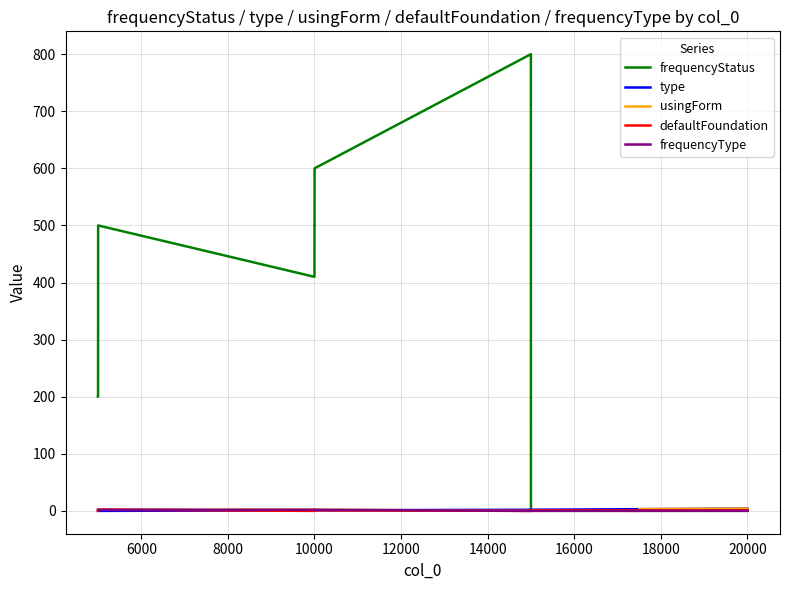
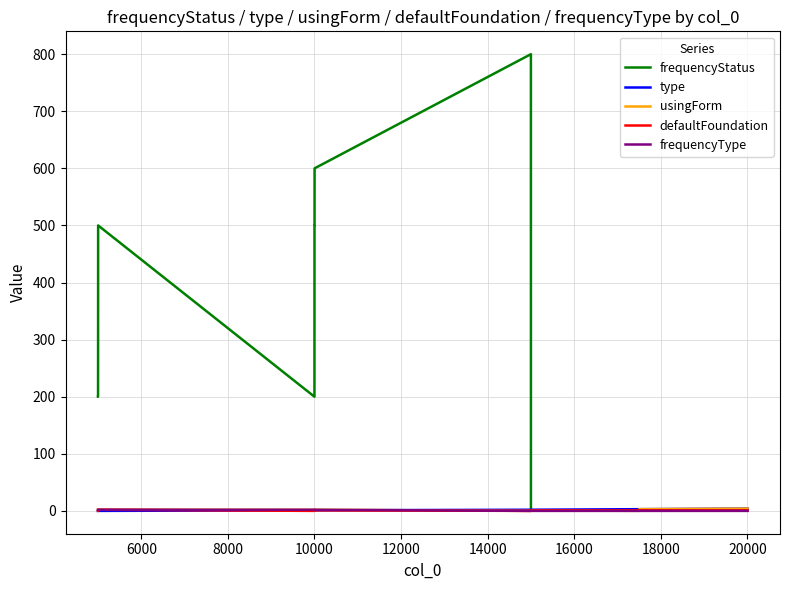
  {
    "frequencyStatus": {
-     "10000": 410
+     "10000": 200
    }
  }
